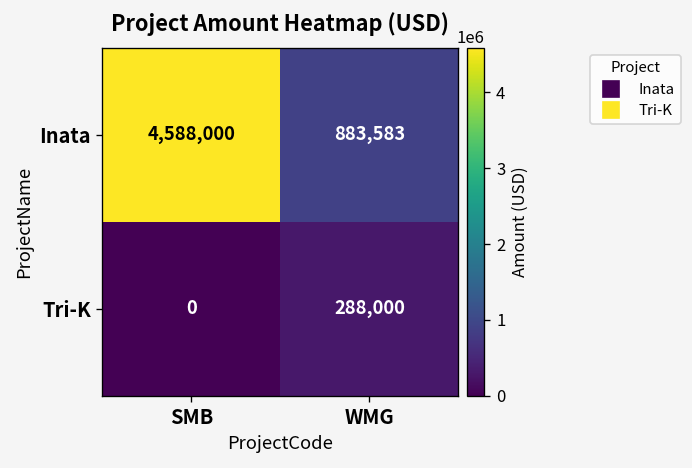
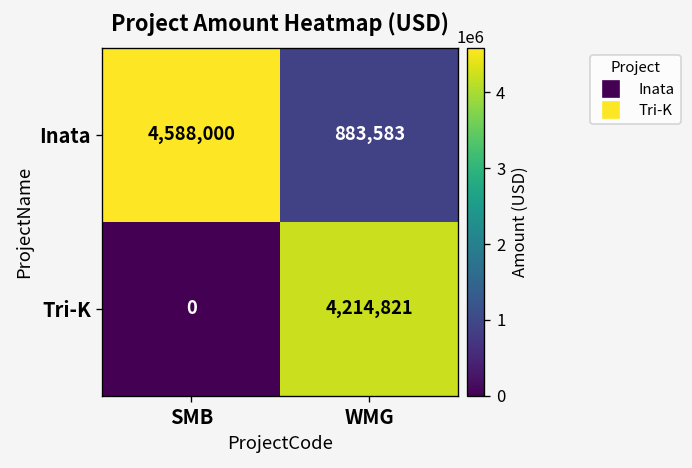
  {
    "Inata": {
      "SMB": "4,588,000",
      "WMG": "883,583"
    },
    "Tri-K": {
      "SMB": "0",
-     "WMG": "288,000"
+     "WMG": "4,214,821"
    }
  }
